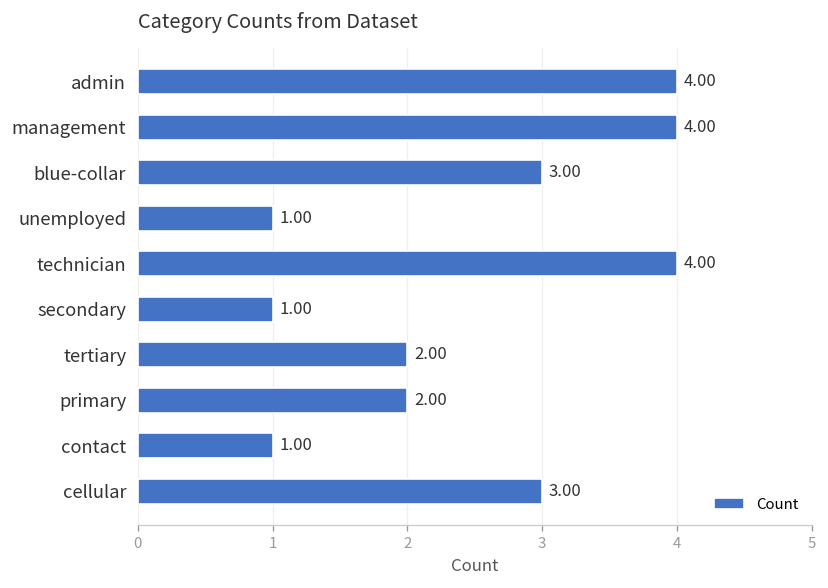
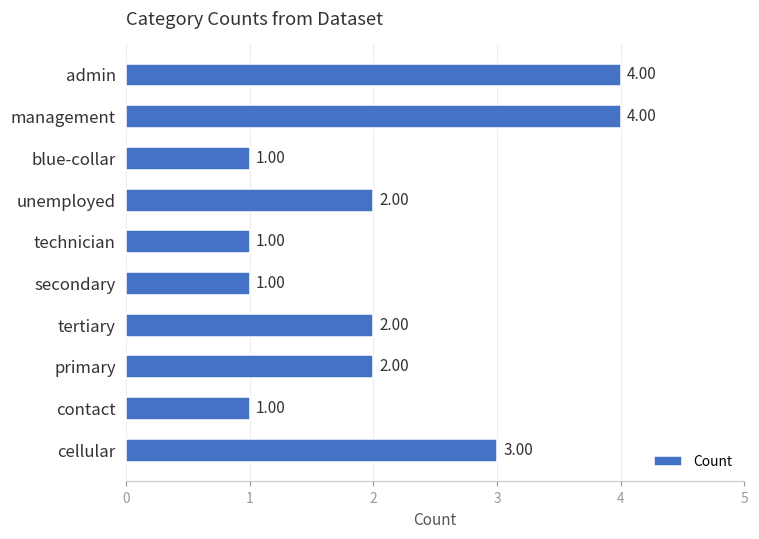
  {
    "admin": 4.00,
    "management": 4.00,
-   "blue-collar": 3.00,
-   "unemployed": 1.00,
-   "technician": 4.00,
+   "blue-collar": 1.00,
+   "unemployed": 2.00,
+   "technician": 1.00,
    "secondary": 1.00,
    "tertiary": 2.00,
    "primary": 2.00,
    "contact": 1.00,
    "cellular": 3.00
  }
